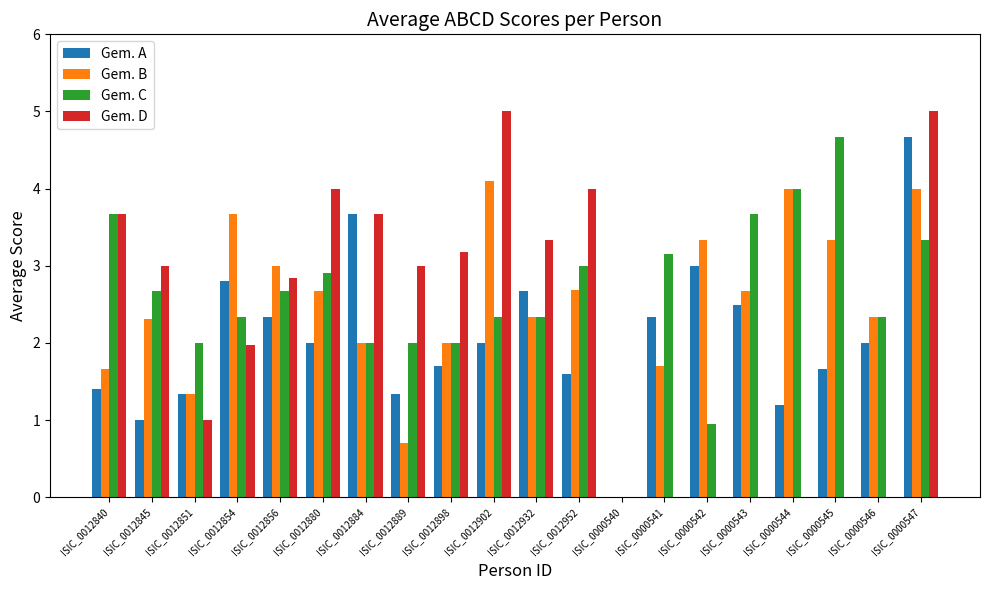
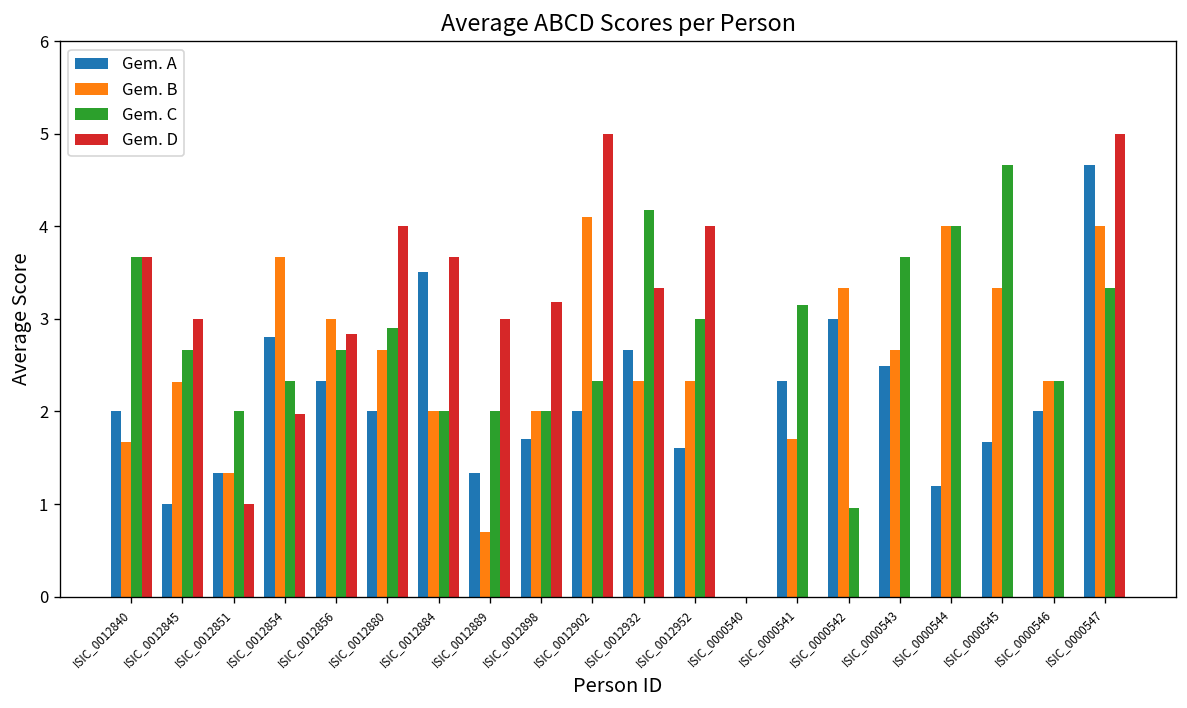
  {
    "Gem. A": {
-     "ISIC_0012840": 1.4,
+     "ISIC_0012840": 2.0,
      "ISIC_0012845": 1.0,
      "ISIC_0012851": 1.3,
      "ISIC_0012854": 2.8,
      "ISIC_0012856": 2.3,
      "ISIC_0012880": 2.0,
-     "ISIC_0012884": 3.7,
+     "ISIC_0012884": 3.5,
      "ISIC_0012889": 1.3,
      "ISIC_0012898": 1.7,
      "ISIC_0012902": 2.0,
      "ISIC_0012932": 2.7,
      "ISIC_0012952": 1.6,
      "ISIC_0000540": 0.0,
      "ISIC_0000541": 2.3,
      "ISIC_0000542": 3.0,
      "ISIC_0000543": 2.5,
      "ISIC_0000544": 1.2,
      "ISIC_0000545": 1.7,
      "ISIC_0000546": 2.0,
      "ISIC_0000547": 4.7
    },
    "Gem. B": {
      "ISIC_0012840": 1.7,
      "ISIC_0012845": 2.3,
      "ISIC_0012851": 1.3,
      "ISIC_0012854": 3.7,
      "ISIC_0012856": 3.0,
      "ISIC_0012880": 2.7,
      "ISIC_0012884": 2.0,
      "ISIC_0012889": 0.7,
      "ISIC_0012898": 2.0,
      "ISIC_0012902": 4.1,
      "ISIC_0012932": 2.3,
-     "ISIC_0012952": 2.7,
+     "ISIC_0012952": 2.3,
      "ISIC_0000540": 0.0,
      "ISIC_0000541": 1.7,
      "ISIC_0000542": 3.3,
      "ISIC_0000543": 2.7,
      "ISIC_0000544": 4.0,
      "ISIC_0000545": 3.3,
      "ISIC_0000546": 2.3,
      "ISIC_0000547": 4.0
    },
    "Gem. C": {
      "ISIC_0012840": 3.7,
      "ISIC_0012845": 2.7,
      "ISIC_0012851": 2.0,
      "ISIC_0012854": 2.3,
      "ISIC_0012856": 2.7,
      "ISIC_0012880": 2.9,
      "ISIC_0012884": 2.0,
      "ISIC_0012889": 2.0,
      "ISIC_0012898": 2.0,
      "ISIC_0012902": 2.3,
-     "ISIC_0012932": 2.3,
+     "ISIC_0012932": 4.2,
      "ISIC_0012952": 3.0,
      "ISIC_0000540": 0.0,
      "ISIC_0000541": 3.1,
      "ISIC_0000542": 1.0,
      "ISIC_0000543": 3.7,
      "ISIC_0000544": 4.0,
      "ISIC_0000545": 4.7,
      "ISIC_0000546": 2.3,
      "ISIC_0000547": 3.3
    },
    "Gem. D": {
      "ISIC_0012840": 3.7,
      "ISIC_0012845": 3.0,
      "ISIC_0012851": 1.0,
      "ISIC_0012854": 2.0,
      "ISIC_0012856": 2.8,
      "ISIC_0012880": 4.0,
      "ISIC_0012884": 3.7,
      "ISIC_0012889": 3.0,
      "ISIC_0012898": 3.2,
      "ISIC_0012902": 5.0,
      "ISIC_0012932": 3.3,
      "ISIC_0012952": 4.0,
      "ISIC_0000540": 0.0,
      "ISIC_0000541": 0.0,
      "ISIC_0000542": 0.0,
      "ISIC_0000543": 0.0,
      "ISIC_0000544": 0.0,
      "ISIC_0000545": 0.0,
      "ISIC_0000546": 0.0,
      "ISIC_0000547": 5.0
    }
  }
